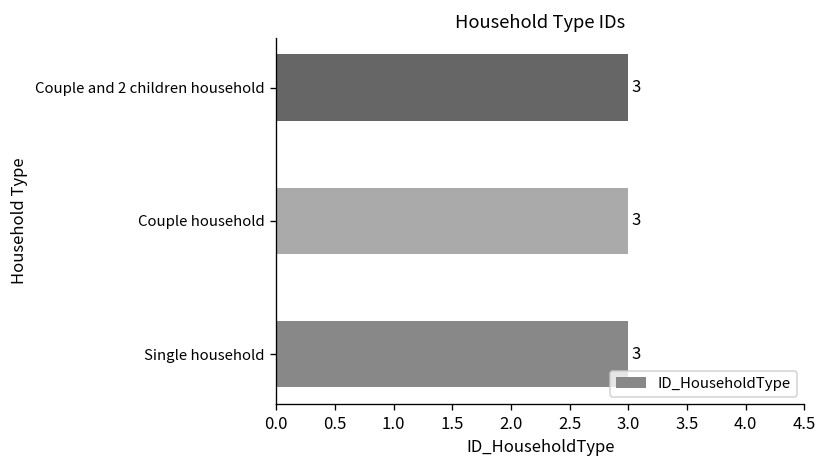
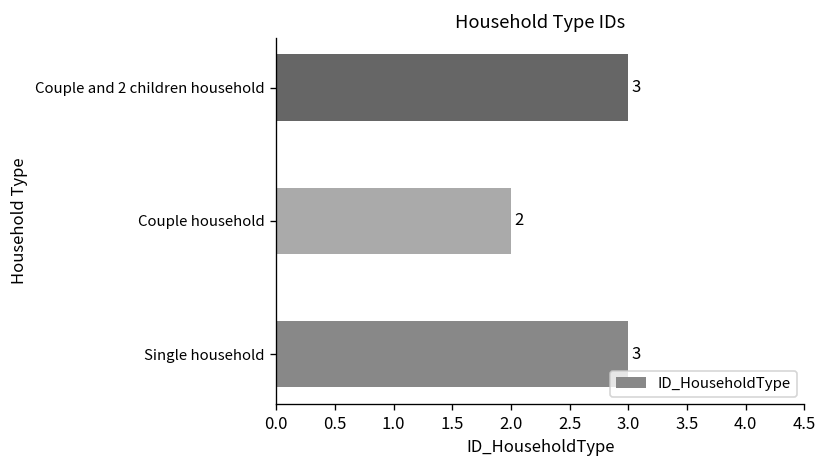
  {
    "Couple and 2 children household": 3,
-   "Couple household": 3,
+   "Couple household": 2,
    "Single household": 3
  }
